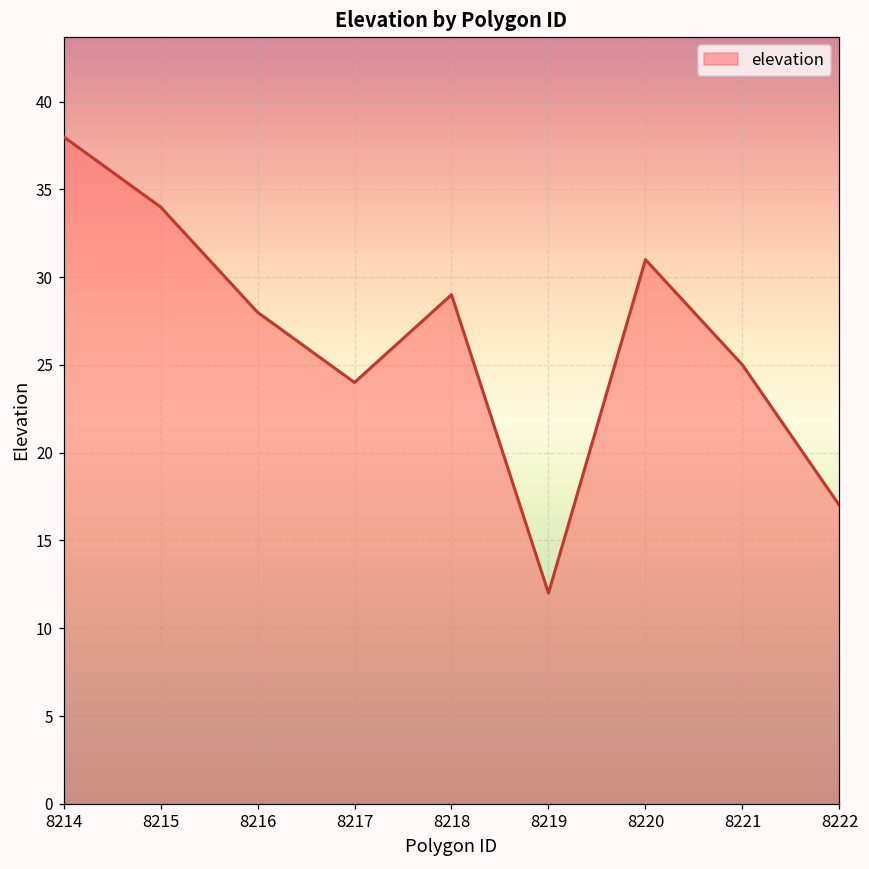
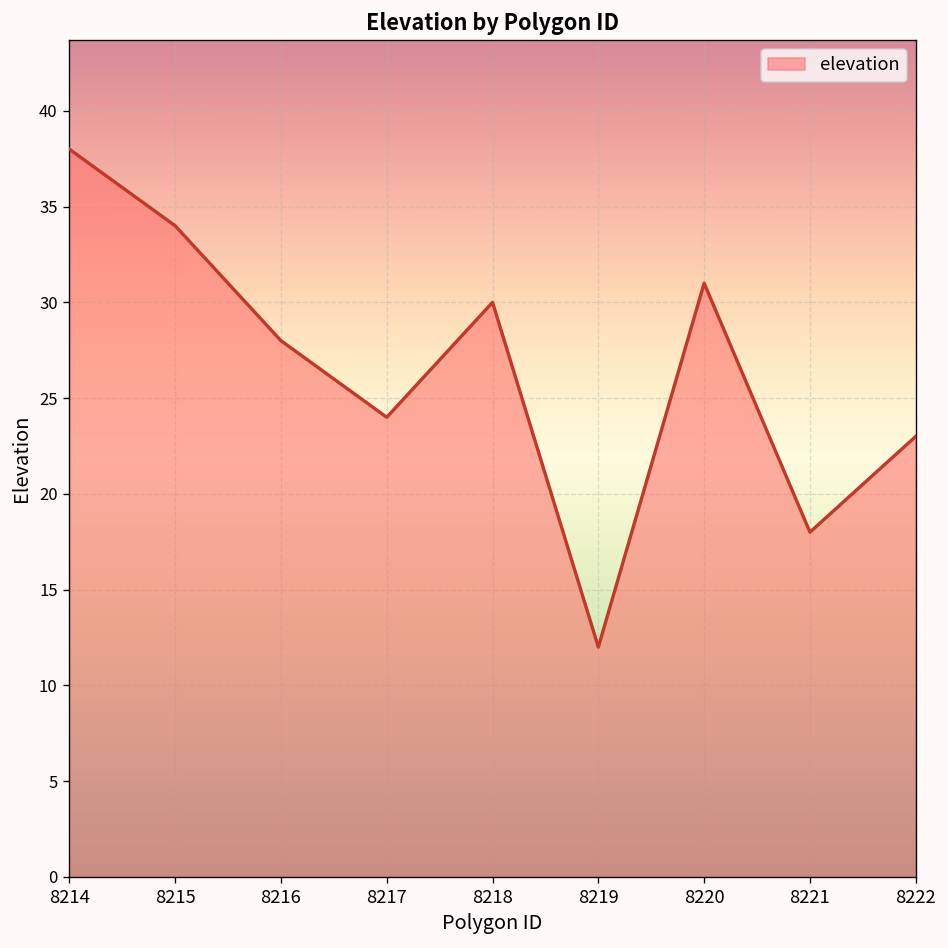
  {
    "8214": 38,
    "8215": 34,
    "8216": 28,
    "8217": 24,
-   "8218": 29,
+   "8218": 30,
    "8219": 12,
    "8220": 31,
-   "8221": 25,
-   "8222": 17
+   "8221": 18,
+   "8222": 23
  }
